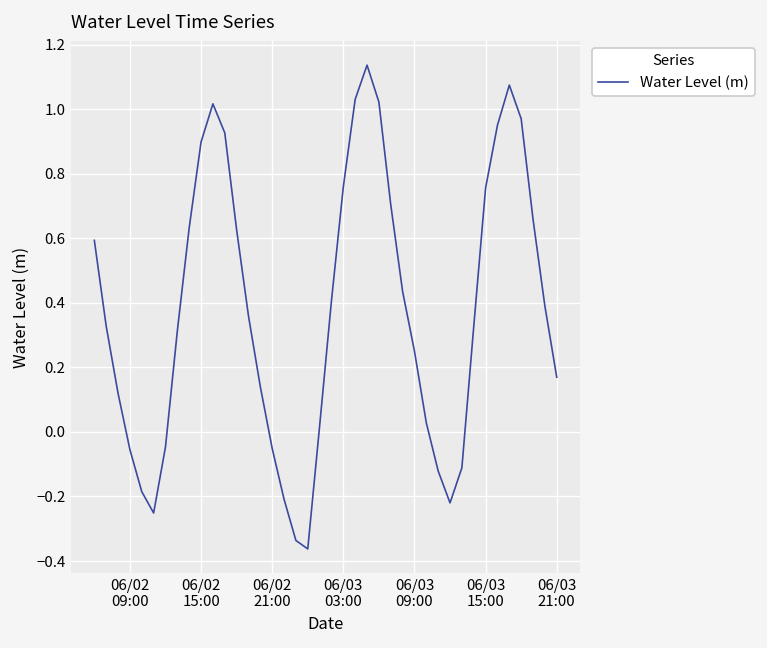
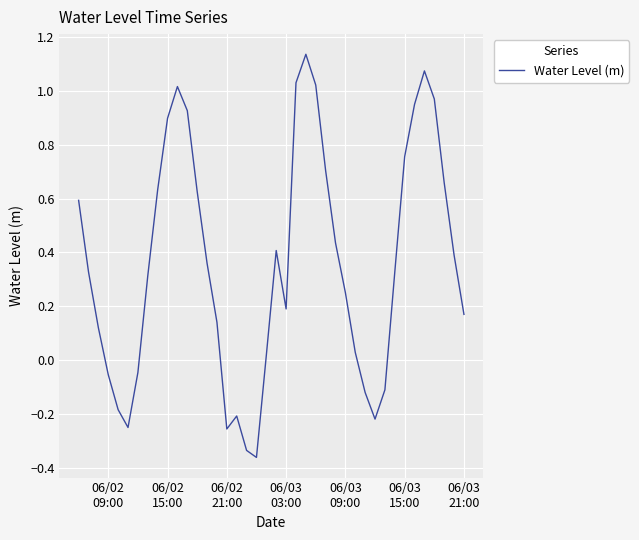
  {
    "06/02 09:00": -0.05,
    "06/02 15:00": 0.90,
-   "06/02 21:00": -0.05,
-   "06/03 03:00": 0.76,
+   "06/02 21:00": -0.26,
+   "06/03 03:00": 0.19,
    "06/03 09:00": 0.25,
    "06/03 15:00": 0.76,
    "06/03 21:00": 0.17
  }
